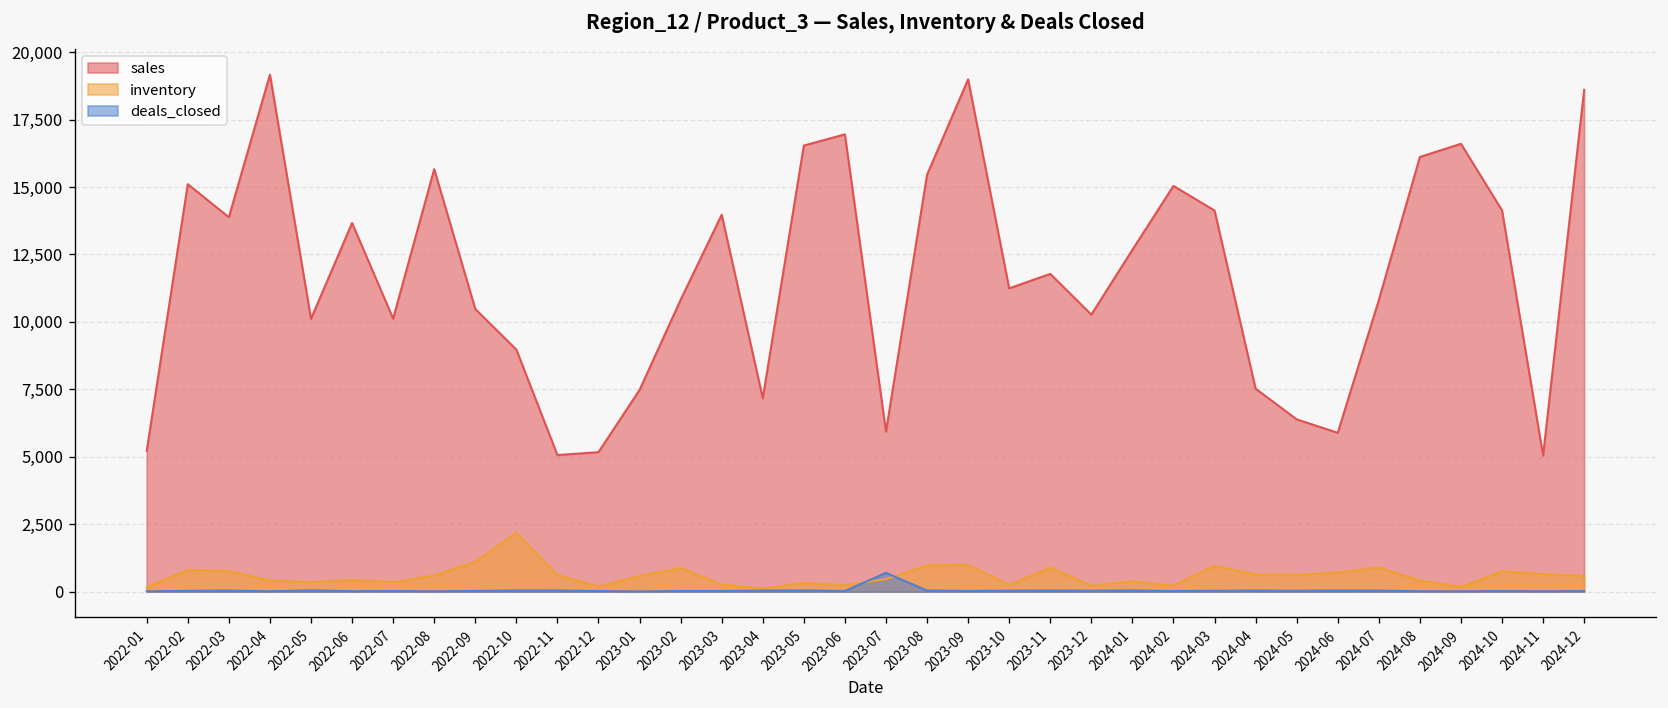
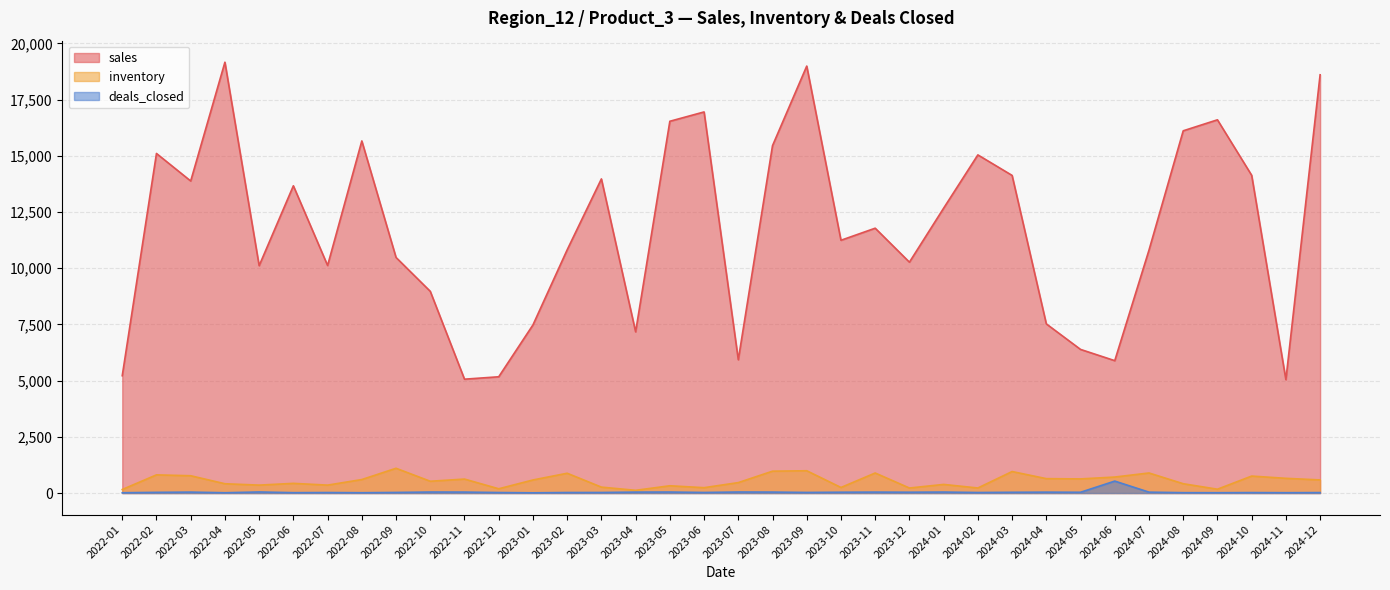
  {
    "sales": {
      "2022-01": "5,200",
      "2022-02": "15,100",
      "2022-03": "13,900",
      "2022-04": "19,200",
      "2022-05": "10,100",
      "2022-06": "13,700",
      "2022-07": "10,100",
      "2022-08": "15,700",
      "2022-09": "10,500",
      "2022-10": "9,000",
      "2022-11": "5,100",
      "2022-12": "5,200",
      "2023-01": "7,500",
      "2023-02": "10,800",
      "2023-03": "14,000",
      "2023-04": "7,200",
      "2023-05": "16,500",
      "2023-06": "17,000",
      "2023-07": "5,900",
      "2023-08": "15,500",
      "2023-09": "19,000",
      "2023-10": "11,200",
      "2023-11": "11,800",
      "2023-12": "10,300",
      "2024-01": "12,700",
      "2024-02": "15,000",
      "2024-03": "14,100",
      "2024-04": "7,500",
      "2024-05": "6,400",
      "2024-06": "5,900",
      "2024-07": "10,800",
      "2024-08": "16,100",
      "2024-09": "16,600",
      "2024-10": "14,100",
      "2024-11": "5,000",
      "2024-12": "18,600"
    },
    "inventory": {
      "2022-01": "200",
      "2022-02": "800",
      "2022-03": "800",
      "2022-04": "400",
      "2022-05": "400",
      "2022-06": "400",
      "2022-07": "400",
      "2022-08": "600",
      "2022-09": "1,100",
-     "2022-10": "2,200",
+     "2022-10": "500",
      "2022-11": "600",
      "2022-12": "200",
      "2023-01": "600",
      "2023-02": "900",
      "2023-03": "300",
      "2023-05": "300",
      "2023-06": "200",
      "2023-07": "500",
      "2023-08": "1,000",
      "2023-09": "1,000",
      "2023-10": "200",
      "2023-11": "900",
      "2023-12": "200",
      "2024-01": "400",
      "2024-02": "200",
      "2024-03": "1,000",
      "2024-04": "600",
      "2024-05": "600",
      "2024-06": "700",
      "2024-07": "900",
      "2024-08": "400",
      "2024-09": "200",
      "2024-10": "800",
      "2024-11": "700",
      "2024-12": "600"
    },
    "deals_closed": {
      "2022-01": "0",
      "2022-02": "0",
      "2022-03": "0",
      "2022-04": "0",
      "2022-05": "0",
      "2022-06": "0",
      "2022-07": "0",
      "2022-08": "0",
      "2022-09": "0",
      "2022-10": "0",
      "2022-11": "0",
      "2022-12": "0",
      "2023-01": "0",
      "2023-02": "0",
      "2023-03": "0",
      "2023-05": "0",
      "2023-06": "0",
-     "2023-07": "700",
+     "2023-07": "0",
      "2023-08": "0",
      "2023-09": "0",
      "2023-10": "0",
      "2023-11": "0",
      "2023-12": "0",
      "2024-01": "0",
      "2024-02": "0",
      "2024-03": "0",
      "2024-04": "0",
      "2024-05": "0",
-     "2024-06": "0",
+     "2024-06": "500",
      "2024-07": "0",
      "2024-08": "0",
      "2024-09": "0",
      "2024-10": "0",
      "2024-11": "0",
      "2024-12": "0"
    }
  }
